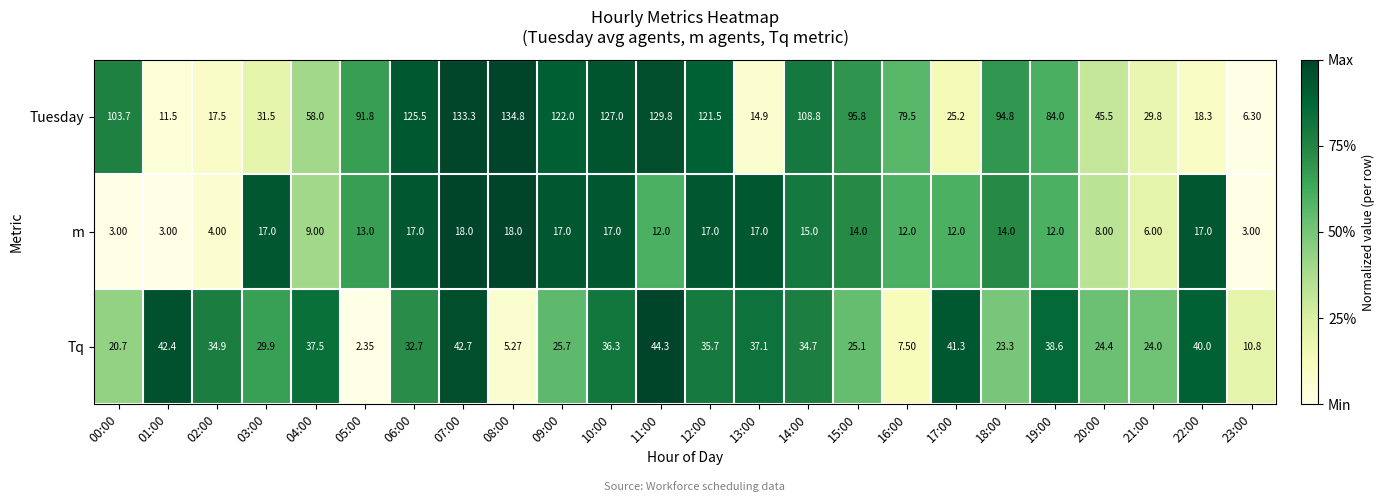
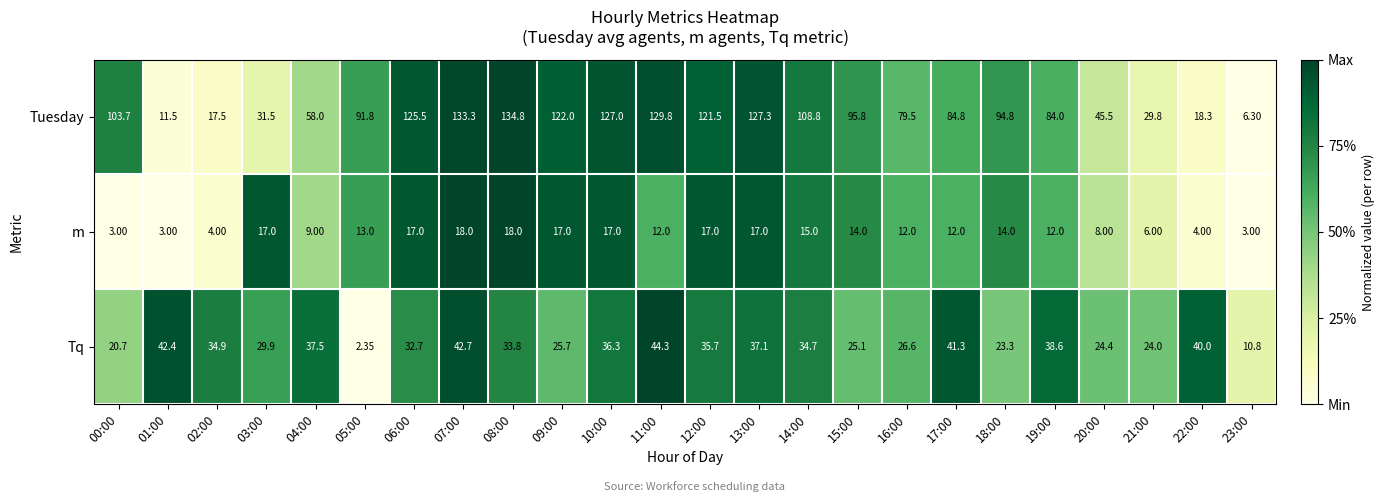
  {
    "Tuesday": {
      "00:00": 103.7,
      "01:00": 11.5,
      "02:00": 17.5,
      "03:00": 31.5,
      "04:00": 58.0,
      "05:00": 91.8,
      "06:00": 125.5,
      "07:00": 133.3,
      "08:00": 134.8,
      "09:00": 122.0,
      "10:00": 127.0,
      "11:00": 129.8,
      "12:00": 121.5,
-     "13:00": 14.9,
+     "13:00": 127.3,
      "14:00": 108.8,
      "15:00": 95.8,
      "16:00": 79.5,
-     "17:00": 25.2,
+     "17:00": 84.8,
      "18:00": 94.8,
      "19:00": 84.0,
      "20:00": 45.5,
      "21:00": 29.8,
      "22:00": 18.3,
      "23:00": 6.30
    },
    "m": {
      "00:00": 3.00,
      "01:00": 3.00,
      "02:00": 4.00,
      "03:00": 17.0,
      "04:00": 9.00,
      "05:00": 13.0,
      "06:00": 17.0,
      "07:00": 18.0,
      "08:00": 18.0,
      "09:00": 17.0,
      "10:00": 17.0,
      "11:00": 12.0,
      "12:00": 17.0,
      "13:00": 17.0,
      "14:00": 15.0,
      "15:00": 14.0,
      "16:00": 12.0,
      "17:00": 12.0,
      "18:00": 14.0,
      "19:00": 12.0,
      "20:00": 8.00,
      "21:00": 6.00,
-     "22:00": 17.0,
+     "22:00": 4.00,
      "23:00": 3.00
    },
    "Tq": {
      "00:00": 20.7,
      "01:00": 42.4,
      "02:00": 34.9,
      "03:00": 29.9,
      "04:00": 37.5,
      "05:00": 2.35,
      "06:00": 32.7,
      "07:00": 42.7,
-     "08:00": 5.27,
+     "08:00": 33.8,
      "09:00": 25.7,
      "10:00": 36.3,
      "11:00": 44.3,
      "12:00": 35.7,
      "13:00": 37.1,
      "14:00": 34.7,
      "15:00": 25.1,
-     "16:00": 7.50,
+     "16:00": 26.6,
      "17:00": 41.3,
      "18:00": 23.3,
      "19:00": 38.6,
      "20:00": 24.4,
      "21:00": 24.0,
      "22:00": 40.0,
      "23:00": 10.8
    }
  }
